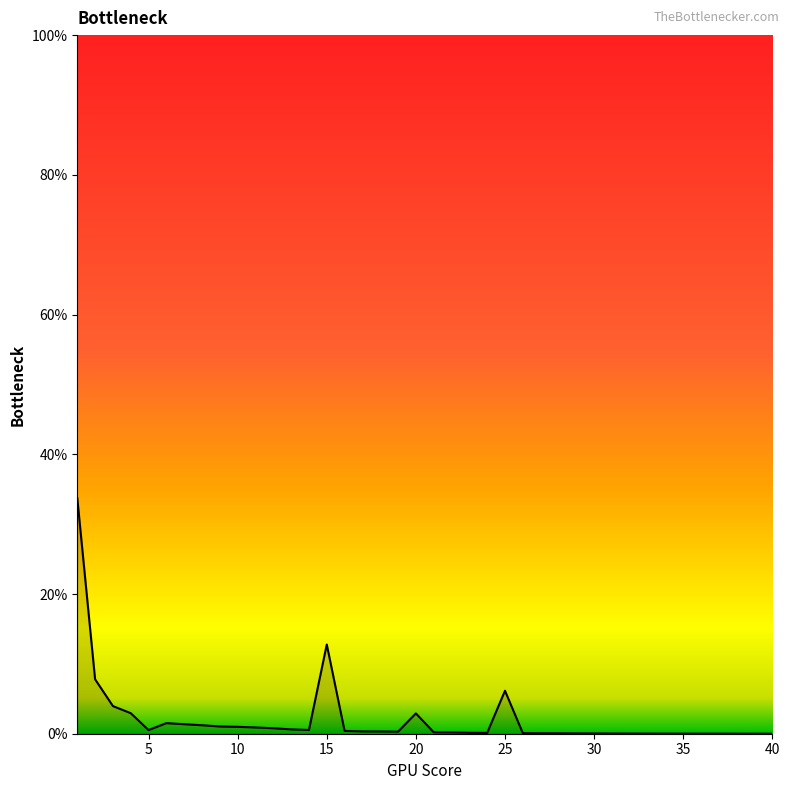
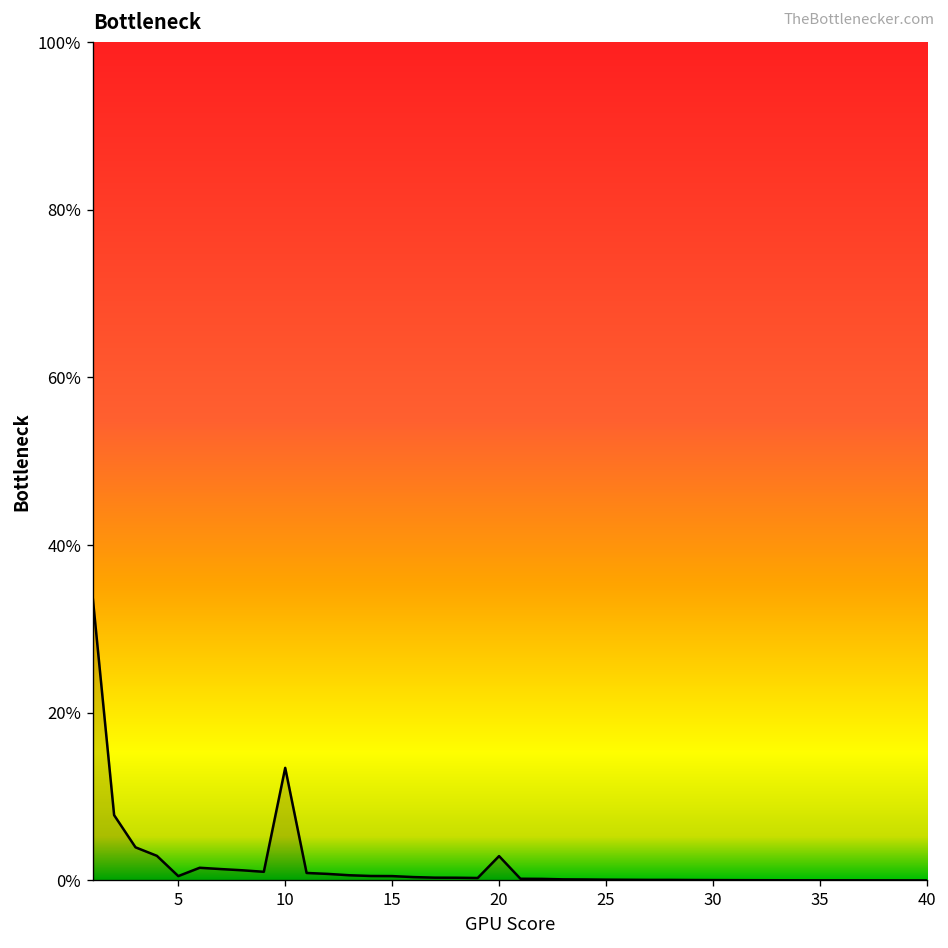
  {
    "5": "1%",
-   "10": "1%",
-   "15": "13%",
+   "10": "13%",
+   "15": "1%",
    "20": "3%",
-   "25": "6%",
+   "25": "0%",
    "30": "0%",
    "35": "0%",
    "40": "0%"
  }
